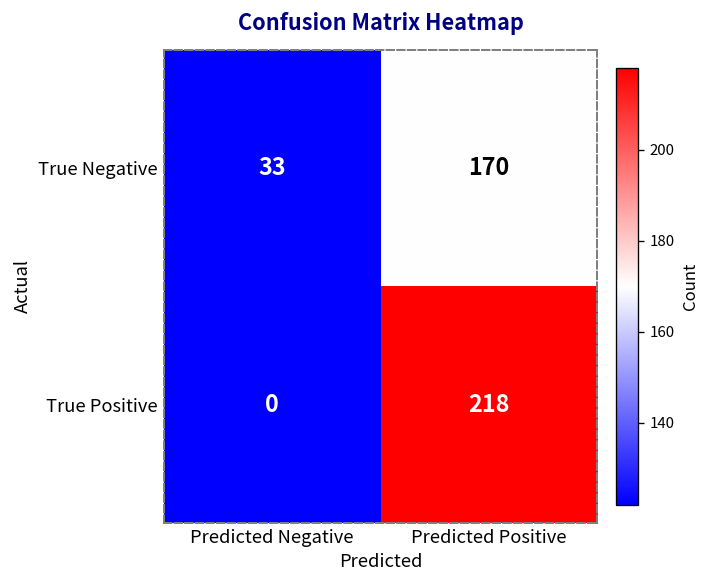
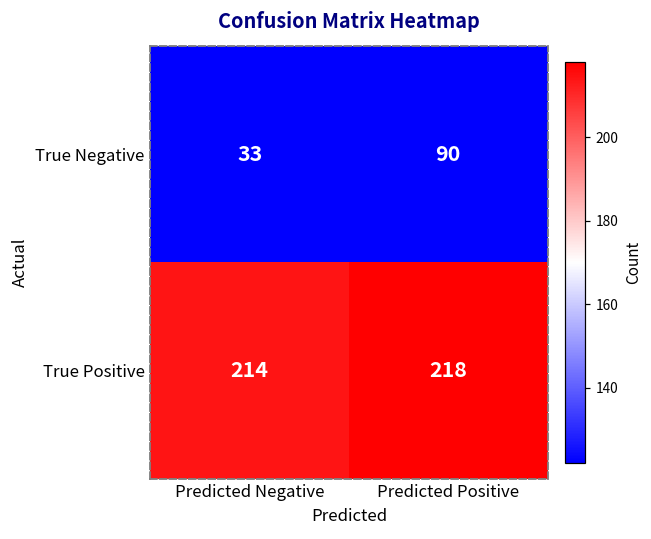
  {
    "True Negative": {
      "Predicted Negative": 33,
-     "Predicted Positive": 170
+     "Predicted Positive": 90
    },
    "True Positive": {
-     "Predicted Negative": 0,
+     "Predicted Negative": 214,
      "Predicted Positive": 218
    }
  }
